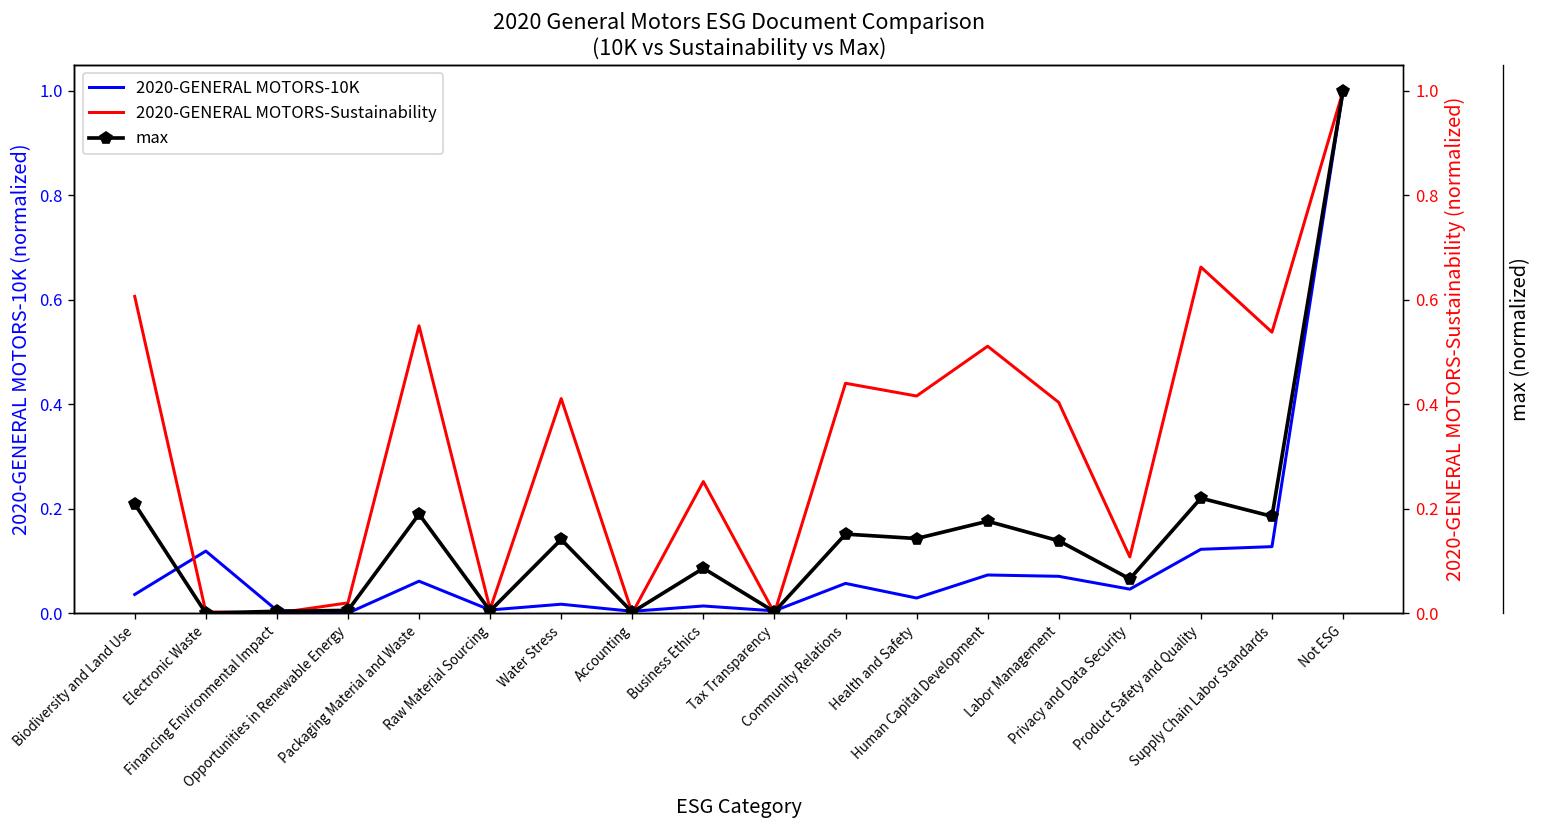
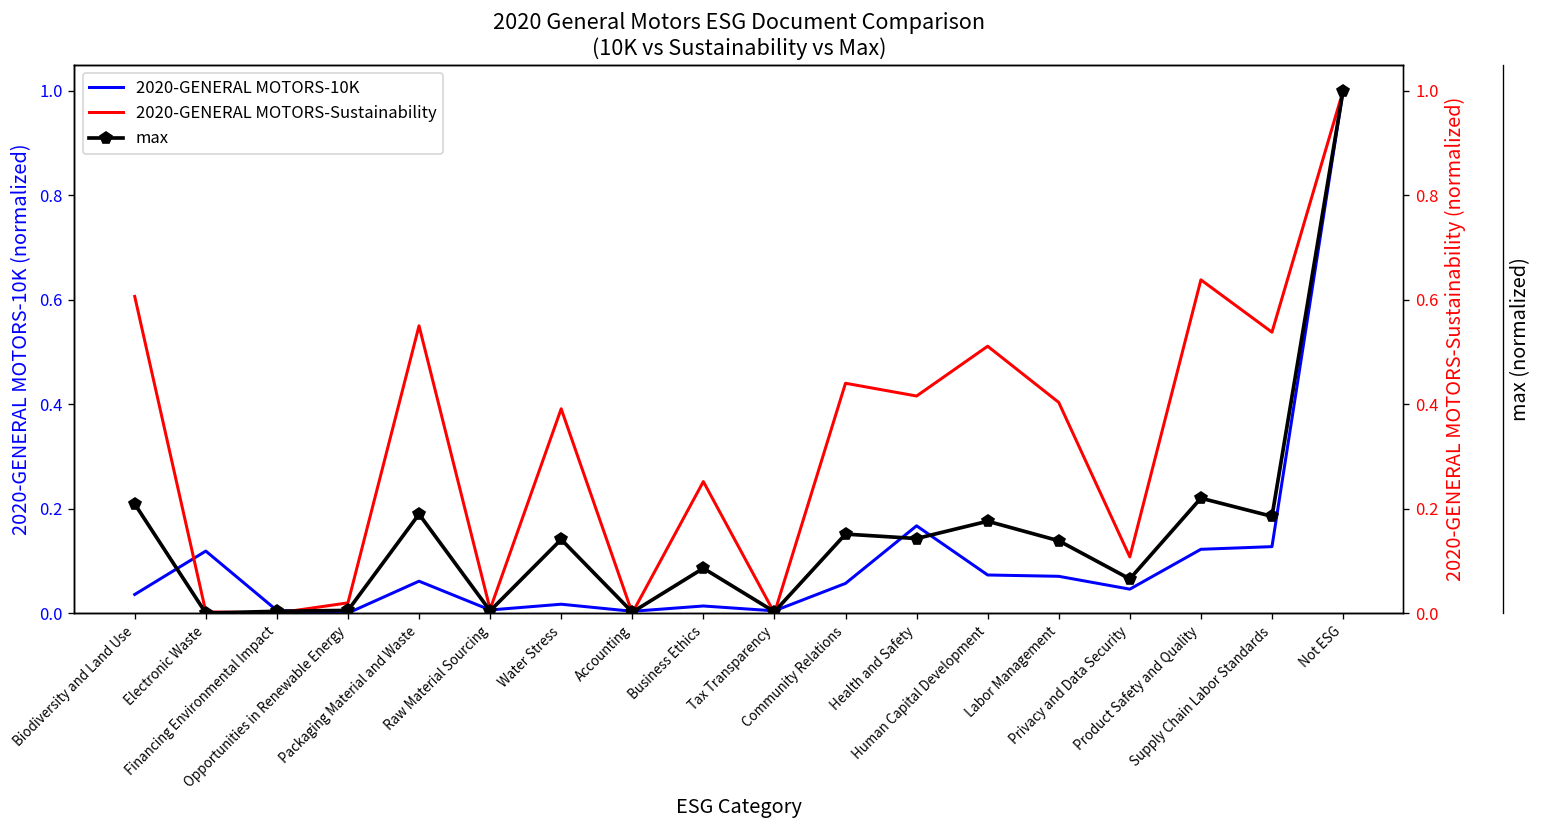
  {
    "2020-GENERAL MOTORS-10K": {
      "Biodiversity and Land Use": 0.04,
      "Electronic Waste": 0.12,
      "Financing Environmental Impact": 0.01,
      "Opportunities in Renewable Energy": 0.00,
      "Packaging Material and Waste": 0.06,
      "Raw Material Sourcing": 0.01,
      "Water Stress": 0.02,
      "Accounting": 0.00,
      "Business Ethics": 0.01,
      "Tax Transparency": 0.00,
      "Community Relations": 0.06,
-     "Health and Safety": 0.03,
+     "Health and Safety": 0.17,
      "Human Capital Development": 0.07,
      "Labor Management": 0.07,
      "Privacy and Data Security": 0.05,
      "Product Safety and Quality": 0.12,
      "Supply Chain Labor Standards": 0.13,
      "Not ESG": 1.00
    },
    "2020-GENERAL MOTORS-Sustainability": {
      "Biodiversity and Land Use": 0.61,
      "Electronic Waste": 0.00,
      "Financing Environmental Impact": 0.00,
      "Opportunities in Renewable Energy": 0.02,
      "Packaging Material and Waste": 0.55,
      "Raw Material Sourcing": 0.01,
-     "Water Stress": 0.41,
+     "Water Stress": 0.39,
      "Accounting": 0.00,
      "Business Ethics": 0.25,
      "Tax Transparency": 0.00,
      "Community Relations": 0.44,
      "Health and Safety": 0.42,
      "Human Capital Development": 0.51,
      "Labor Management": 0.40,
      "Privacy and Data Security": 0.11,
-     "Product Safety and Quality": 0.66,
+     "Product Safety and Quality": 0.64,
      "Supply Chain Labor Standards": 0.54,
      "Not ESG": 1.00
    }
  }
